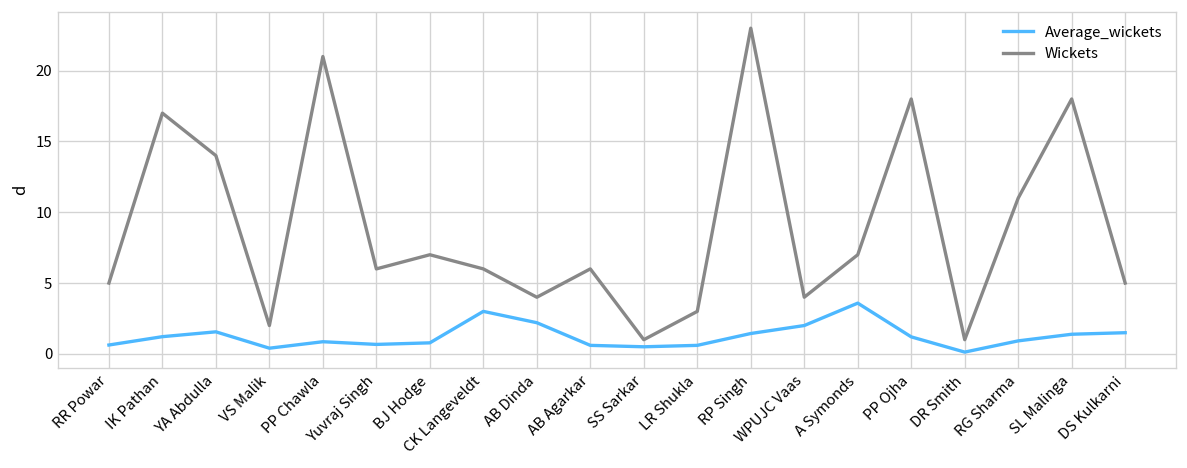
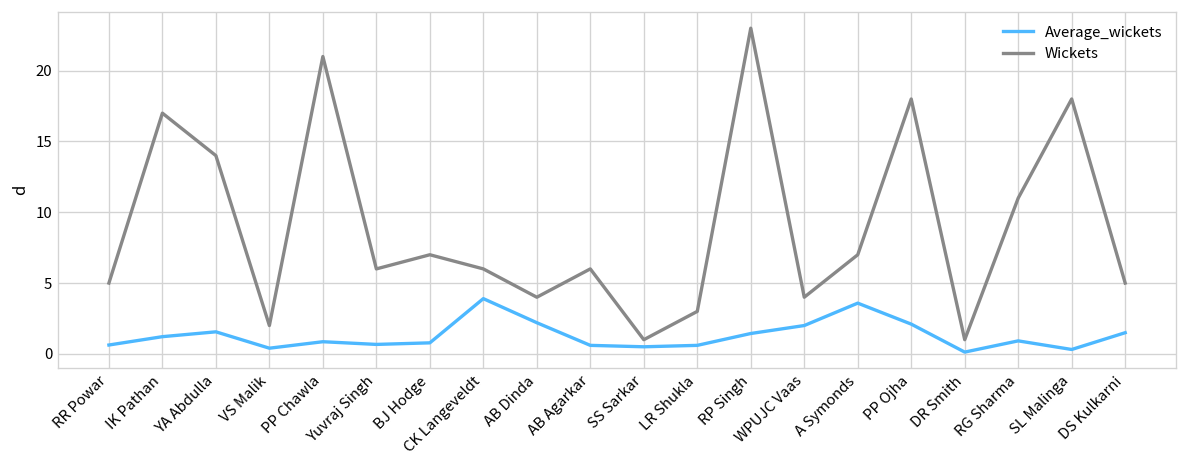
  {
    "Average_wickets": {
      "RR Powar": 0.6,
      "IK Pathan": 1.2,
      "YA Abdulla": 1.6,
      "VS Malik": 0.4,
      "PP Chawla": 0.9,
      "Yuvraj Singh": 0.7,
      "BJ Hodge": 0.8,
-     "CK Langeveldt": 3.0,
+     "CK Langeveldt": 3.9,
      "AB Dinda": 2.2,
      "AB Agarkar": 0.6,
      "SS Sarkar": 0.5,
      "LR Shukla": 0.6,
      "RP Singh": 1.4,
      "WPUJC Vaas": 2.0,
      "A Symonds": 3.6,
-     "PP Ojha": 1.2,
+     "PP Ojha": 2.1,
      "DR Smith": 0.1,
      "RG Sharma": 0.9,
-     "SL Malinga": 1.4,
+     "SL Malinga": 0.3,
      "DS Kulkarni": 1.5
    },
    "Wickets": {
      "RR Powar": 5.0,
      "IK Pathan": 17.0,
      "YA Abdulla": 14.0,
      "VS Malik": 2.0,
      "PP Chawla": 21.0,
      "Yuvraj Singh": 6.0,
      "BJ Hodge": 7.0,
      "CK Langeveldt": 6.0,
      "AB Dinda": 4.0,
      "AB Agarkar": 6.0,
      "SS Sarkar": 1.0,
      "LR Shukla": 3.0,
      "RP Singh": 23.0,
      "WPUJC Vaas": 4.0,
      "A Symonds": 7.0,
      "PP Ojha": 18.0,
      "DR Smith": 1.0,
      "RG Sharma": 11.0,
      "SL Malinga": 18.0,
      "DS Kulkarni": 5.0
    }
  }
